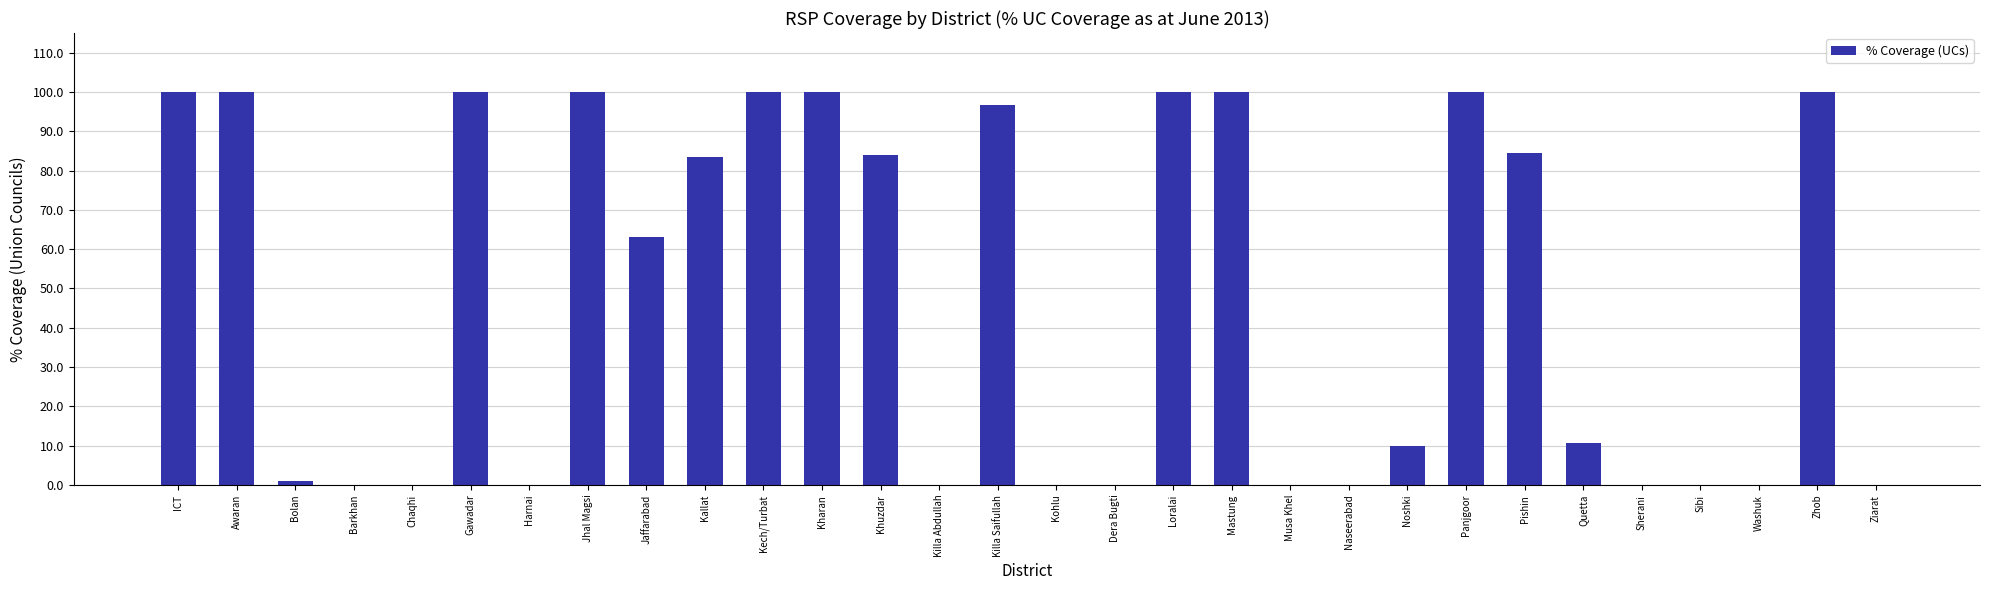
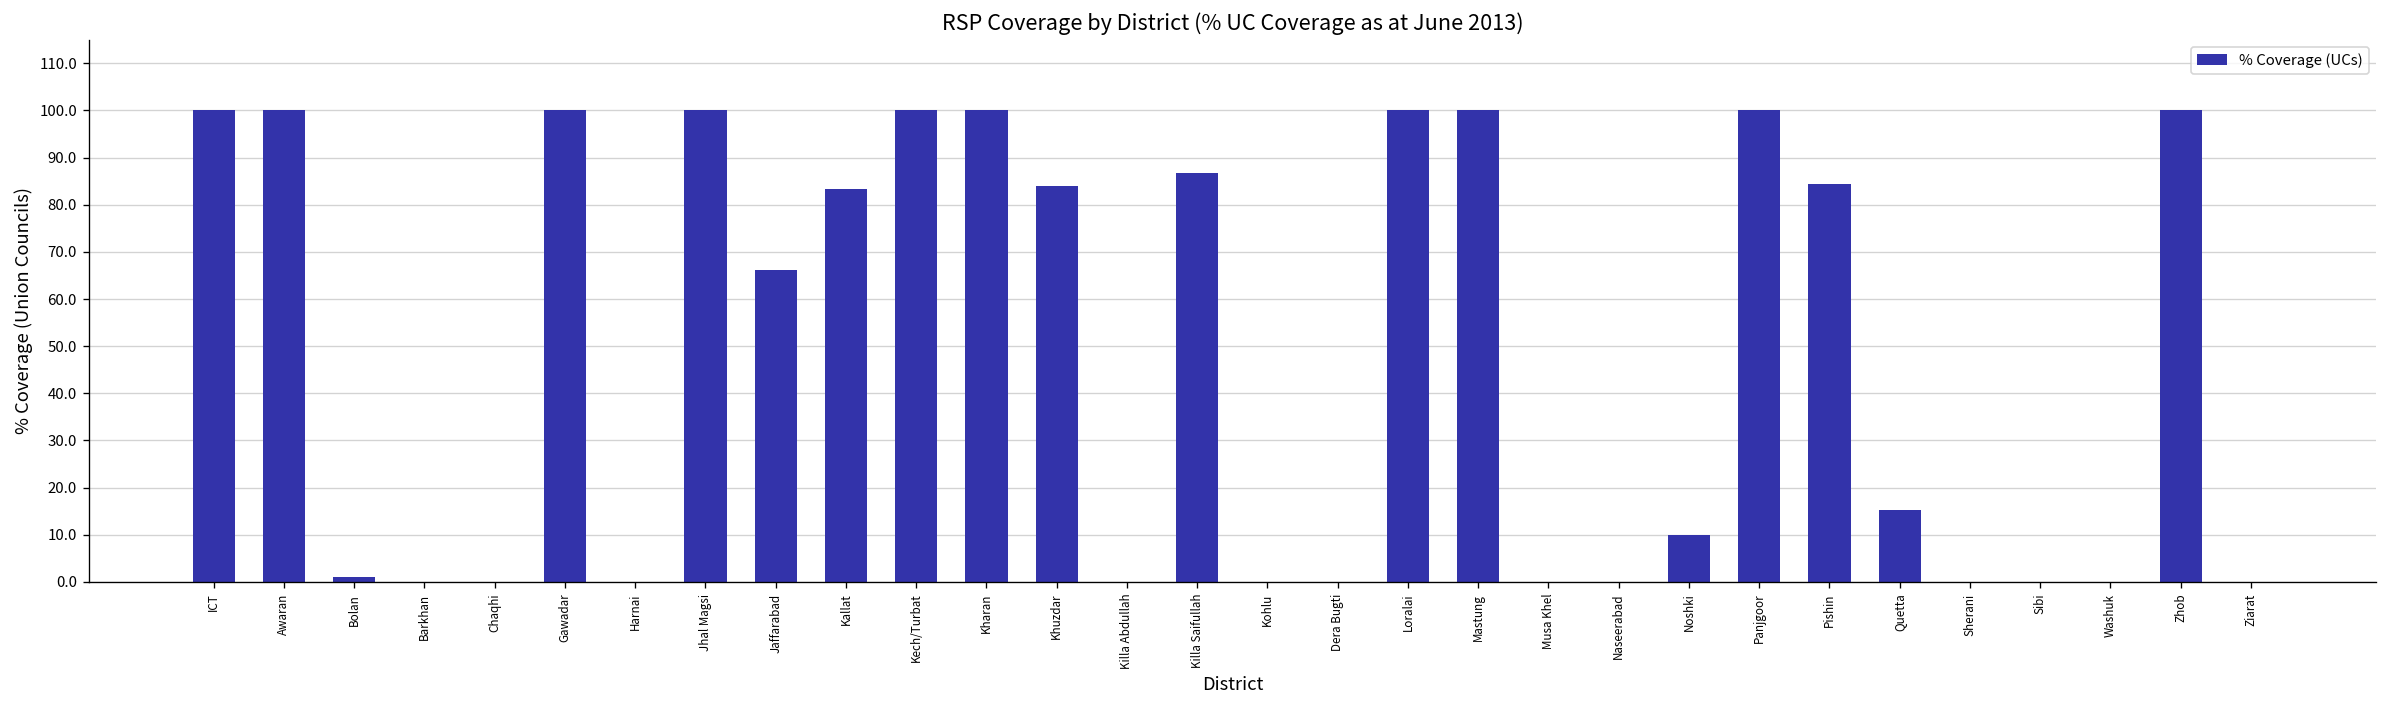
  {
    "ICT": 100,
    "Awaran": 100,
    "Bolan": 1,
    "Barkhan": 0,
    "Chaqhi": 0,
    "Gawadar": 100,
    "Harnai": 0,
    "Jhal Magsi": 100,
-   "Jaffarabad": 63,
+   "Jaffarabad": 66,
    "Kallat": 83,
    "Kech/Turbat": 100,
    "Kharan": 100,
    "Khuzdar": 84,
    "Killa Abdullah": 0,
-   "Killa Saifullah": 97,
+   "Killa Saifullah": 87,
    "Kohlu": 0,
    "Dera Bugti": 0,
    "Loralai": 100,
    "Mastung": 100,
    "Musa Khel": 0,
    "Naseerabad": 0,
    "Noshki": 10,
    "Panjgoor": 100,
    "Pishin": 84,
-   "Quetta": 11,
+   "Quetta": 15,
    "Sherani": 0,
    "Sibi": 0,
    "Washuk": 0,
    "Zhob": 100,
    "Ziarat": 0
  }
